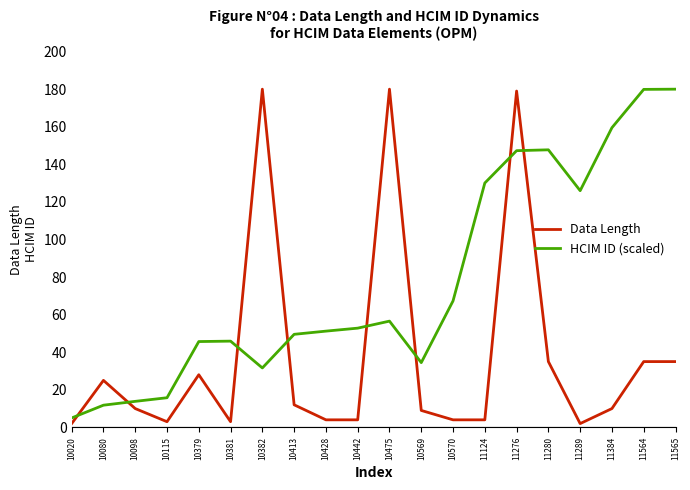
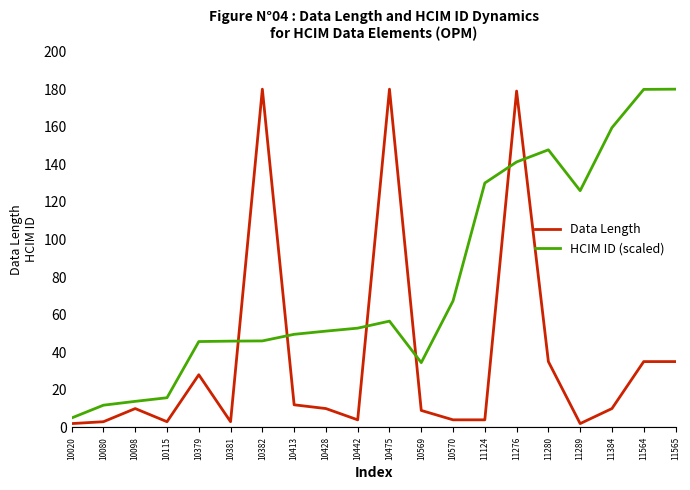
  {
    "Data Length": {
      "10020": 2,
-     "10080": 25,
+     "10080": 3,
      "10098": 10,
      "10115": 3,
      "10379": 28,
      "10381": 3,
      "10382": 180,
      "10413": 12,
-     "10428": 4,
+     "10428": 10,
      "10442": 4,
      "10475": 180,
      "10569": 9,
      "10570": 4,
      "11124": 4,
      "11276": 179,
      "11280": 35,
      "11289": 2,
      "11384": 10,
      "11564": 35,
      "11565": 35
    },
    "HCIM ID (scaled)": {
      "10020": 5,
      "10080": 12,
      "10098": 14,
      "10115": 16,
      "10379": 46,
      "10381": 46,
-     "10382": 32,
+     "10382": 46,
      "10413": 50,
      "10428": 51,
      "10442": 53,
      "10475": 57,
      "10569": 34,
      "10570": 67,
      "11124": 130,
-     "11276": 147,
+     "11276": 141,
      "11280": 148,
      "11289": 126,
      "11384": 159,
      "11564": 180,
      "11565": 180
    }
  }
